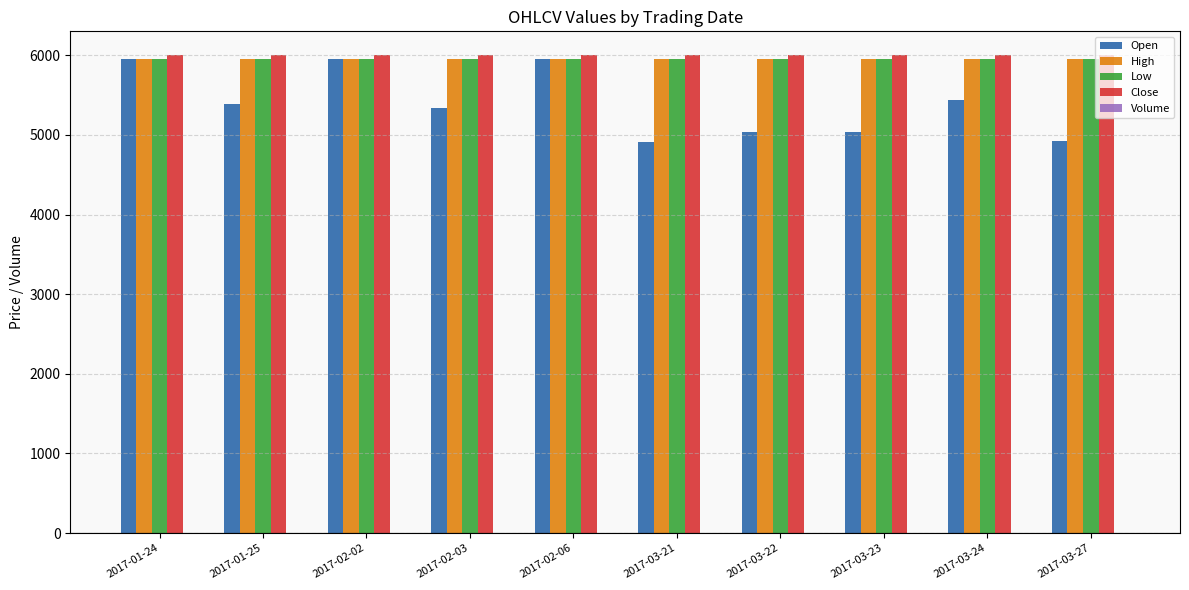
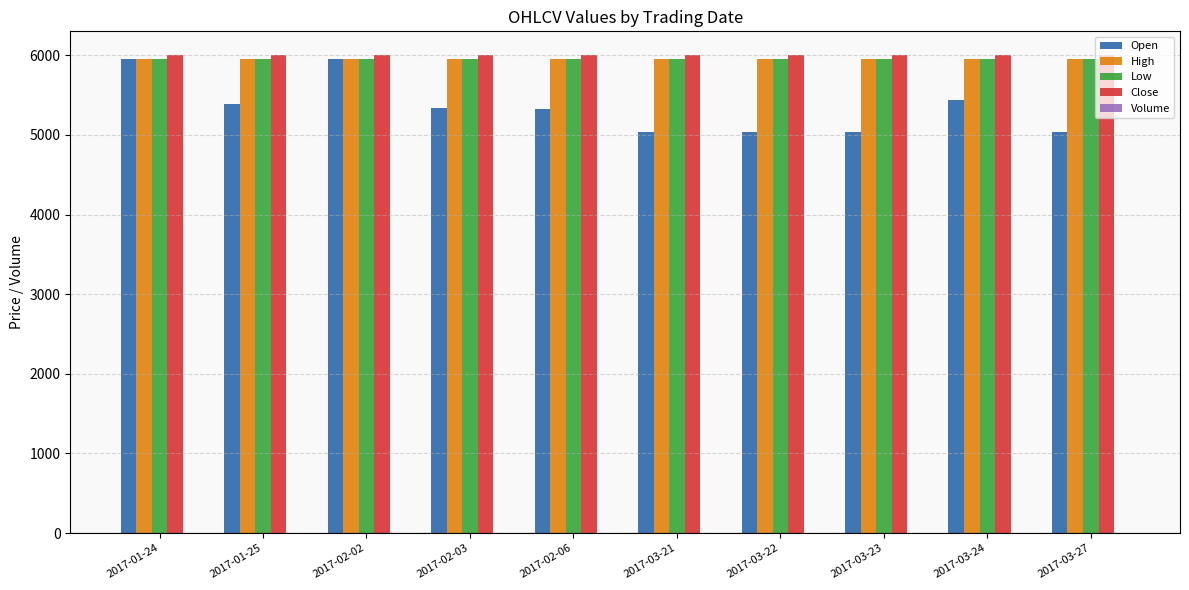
  {
    "Open": {
      "2017-01-24": 6000,
      "2017-01-25": 5400,
      "2017-02-02": 6000,
      "2017-02-03": 5300,
-     "2017-02-06": 6000,
-     "2017-03-21": 4900,
+     "2017-02-06": 5300,
+     "2017-03-21": 5000,
      "2017-03-22": 5000,
      "2017-03-23": 5000,
      "2017-03-24": 5400,
-     "2017-03-27": 4900
+     "2017-03-27": 5000
    },
    "High": {
      "2017-01-24": 6000,
      "2017-01-25": 6000,
      "2017-02-02": 6000,
      "2017-02-03": 6000,
      "2017-02-06": 6000,
      "2017-03-21": 6000,
      "2017-03-22": 6000,
      "2017-03-23": 6000,
      "2017-03-24": 6000,
      "2017-03-27": 6000
    },
    "Low": {
      "2017-01-24": 6000,
      "2017-01-25": 6000,
      "2017-02-02": 6000,
      "2017-02-03": 6000,
      "2017-02-06": 6000,
      "2017-03-21": 6000,
      "2017-03-22": 6000,
      "2017-03-23": 6000,
      "2017-03-24": 6000,
      "2017-03-27": 6000
    },
    "Close": {
      "2017-01-24": 6000,
      "2017-01-25": 6000,
      "2017-02-02": 6000,
      "2017-02-03": 6000,
      "2017-02-06": 6000,
      "2017-03-21": 6000,
      "2017-03-22": 6000,
      "2017-03-23": 6000,
      "2017-03-24": 6000
    },
    "Volume": {
      "2017-01-24": 0,
      "2017-01-25": 0,
      "2017-02-02": 0,
      "2017-02-03": 0,
      "2017-02-06": 0,
      "2017-03-21": 0,
      "2017-03-22": 0,
      "2017-03-23": 0,
      "2017-03-24": 0,
      "2017-03-27": 0
    }
  }
